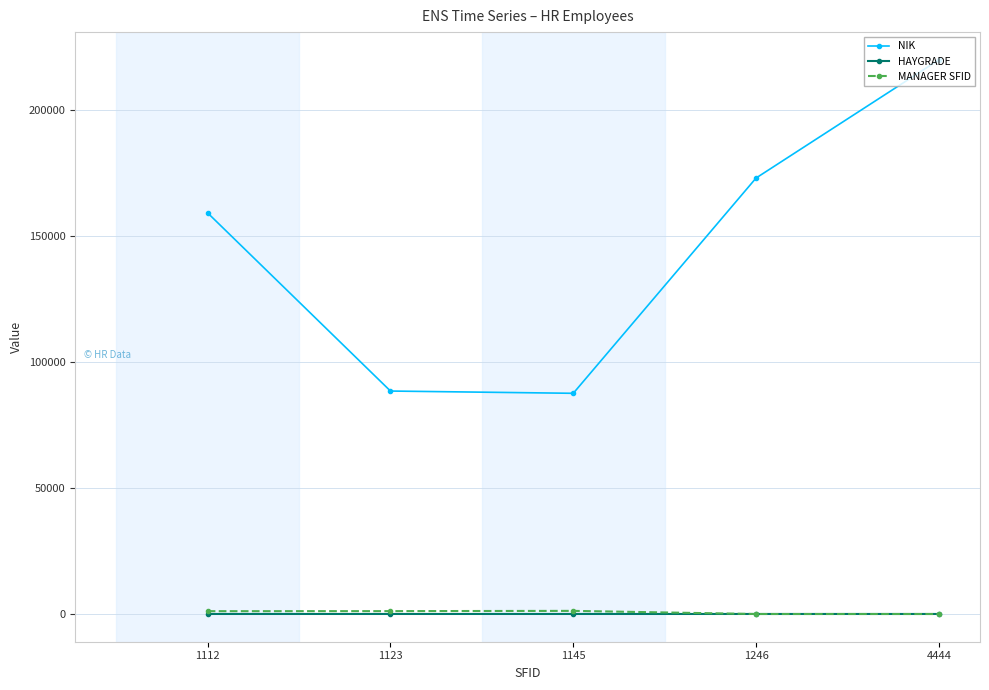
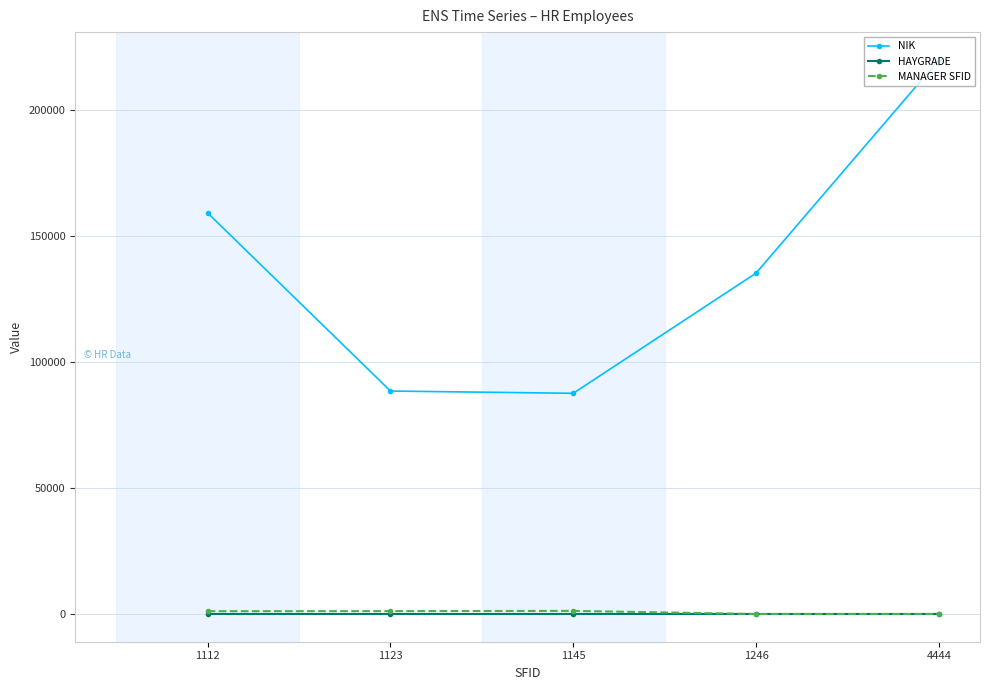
  {
    "NIK": {
      "1112": 159000,
      "1123": 89000,
      "1145": 88000,
-     "1246": 173000
+     "1246": 135000
    },
    "HAYGRADE": {
      "1112": 0,
      "1123": 0,
      "1145": 0
    },
    "MANAGER SFID": {
      "1112": 1000,
      "1123": 1000,
      "1145": 1000
    }
  }
